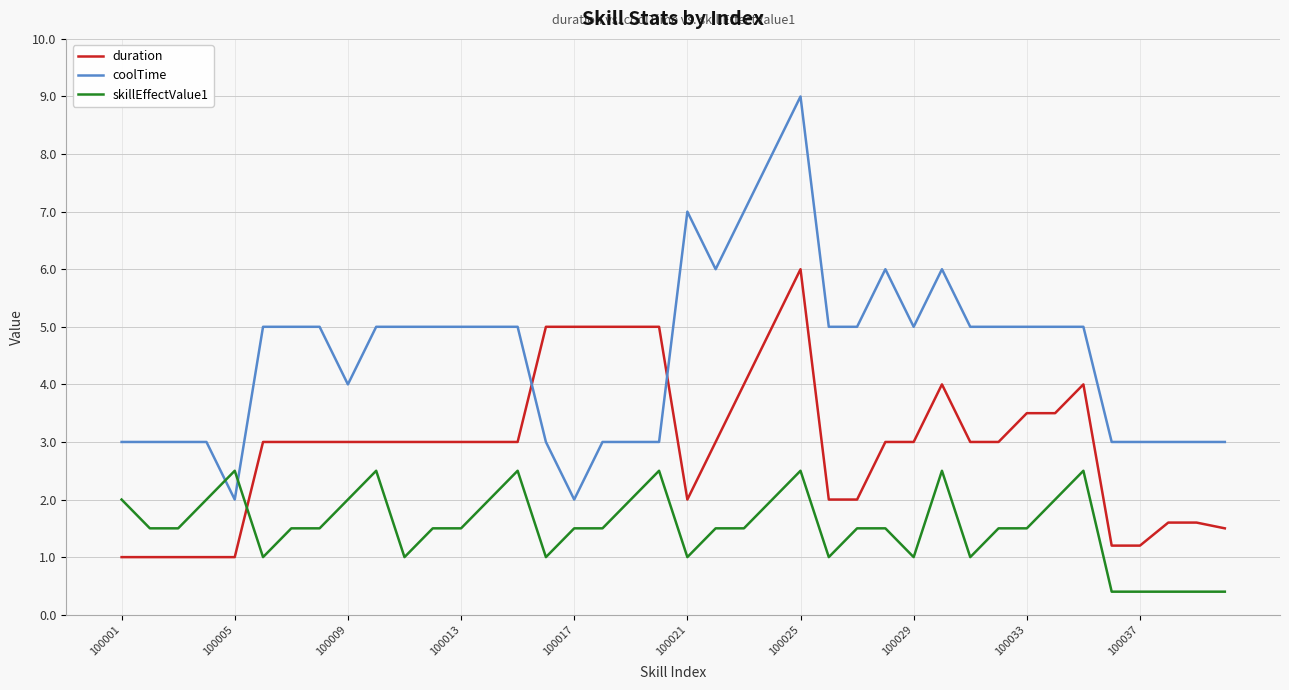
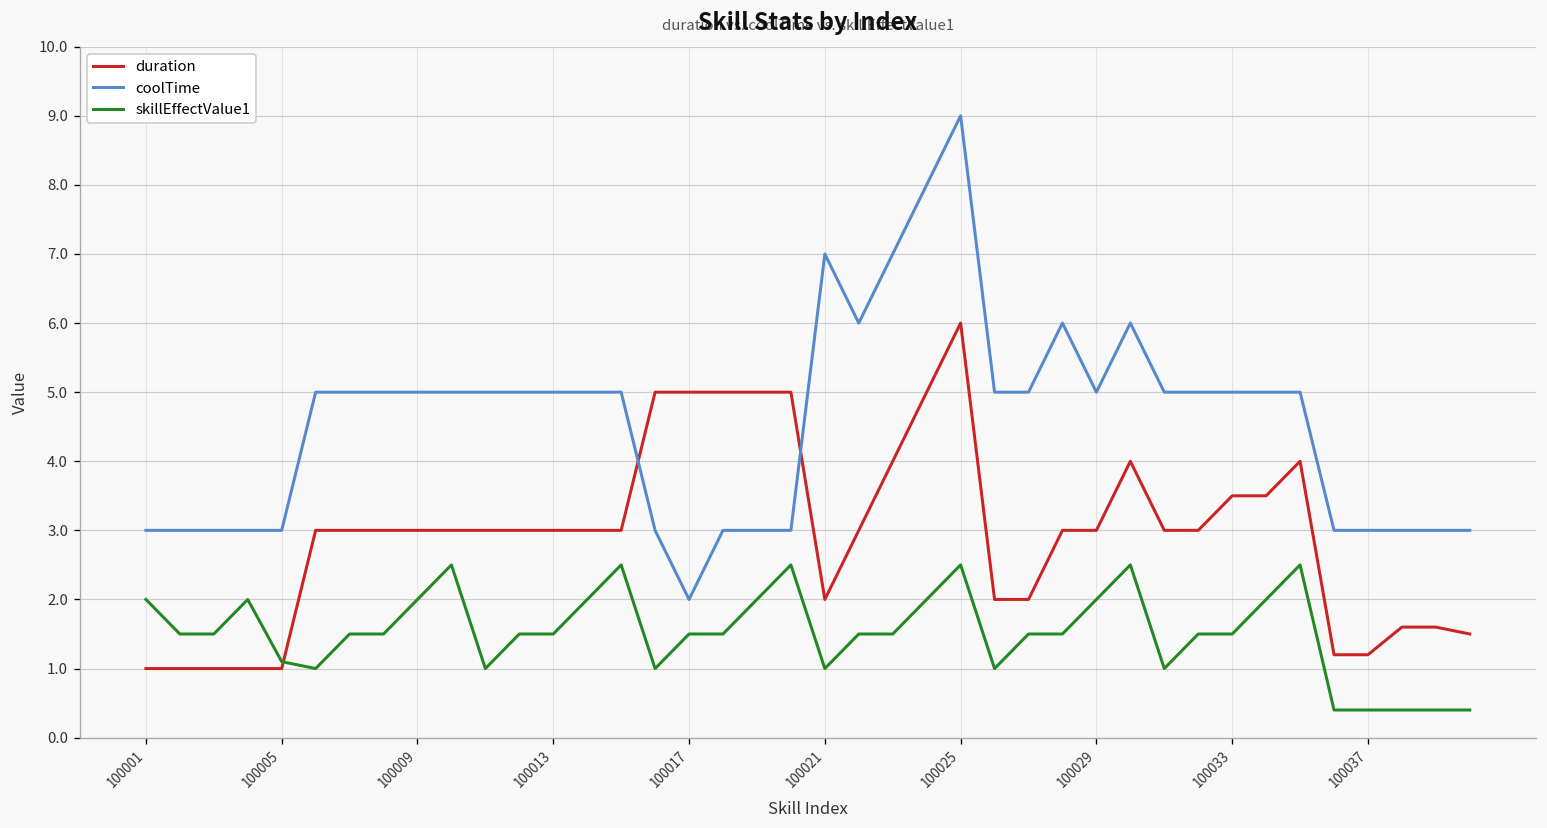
  {
    "duration": {
      "100001": 1.0,
      "100005": 1.0,
      "100009": 3.0,
      "100013": 3.0,
      "100017": 5.0,
      "100021": 2.0,
      "100025": 6.0,
      "100029": 3.0,
      "100033": 3.5,
      "100037": 1.2
    },
    "coolTime": {
      "100001": 3,
-     "100005": 2,
-     "100009": 4,
+     "100005": 3,
+     "100009": 5,
      "100013": 5,
      "100017": 2,
      "100021": 7,
      "100025": 9,
      "100029": 5,
      "100033": 5,
      "100037": 3
    },
    "skillEffectValue1": {
      "100001": 2.0,
-     "100005": 2.5,
+     "100005": 1.1,
      "100009": 2.0,
      "100013": 1.5,
      "100017": 1.5,
      "100021": 1.0,
      "100025": 2.5,
-     "100029": 1,
+     "100029": 2,
      "100033": 1.5,
      "100037": 0.4
    }
  }
